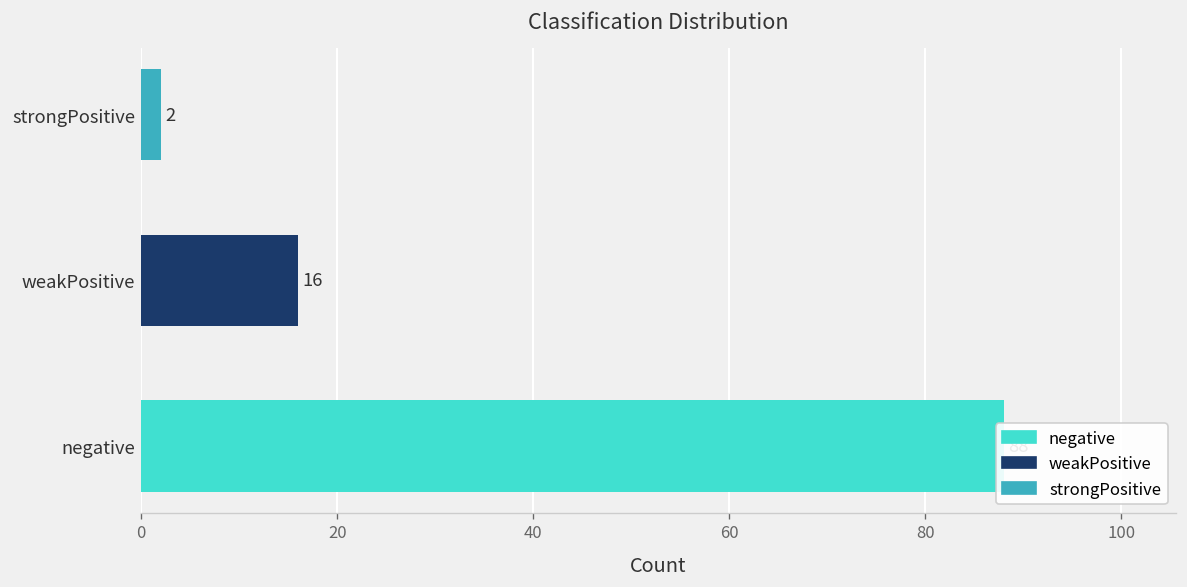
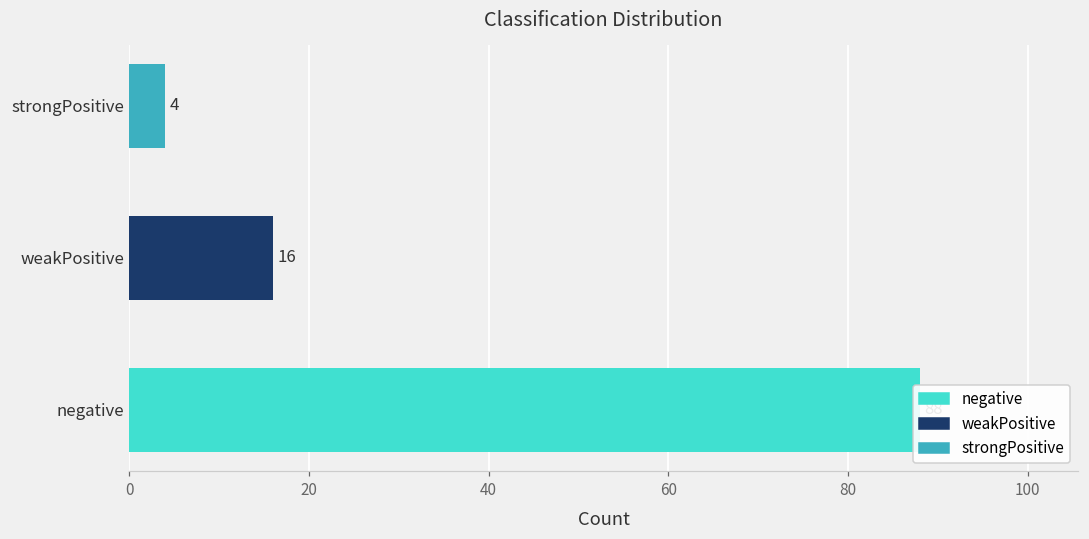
  {
-   "strongPositive": 2,
+   "strongPositive": 4,
    "weakPositive": 16
  }
